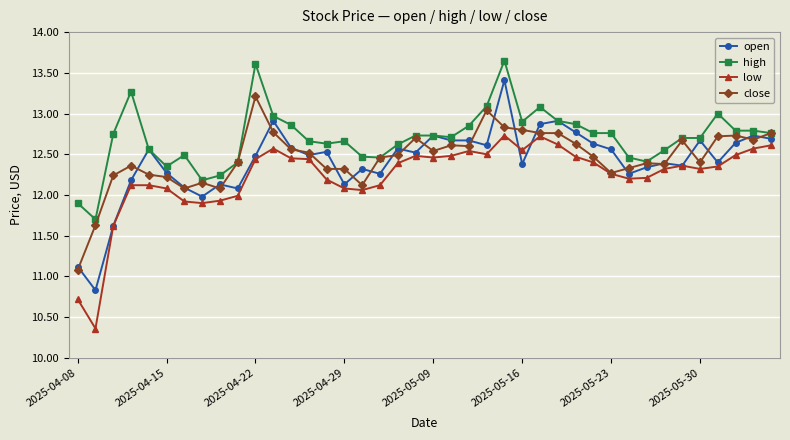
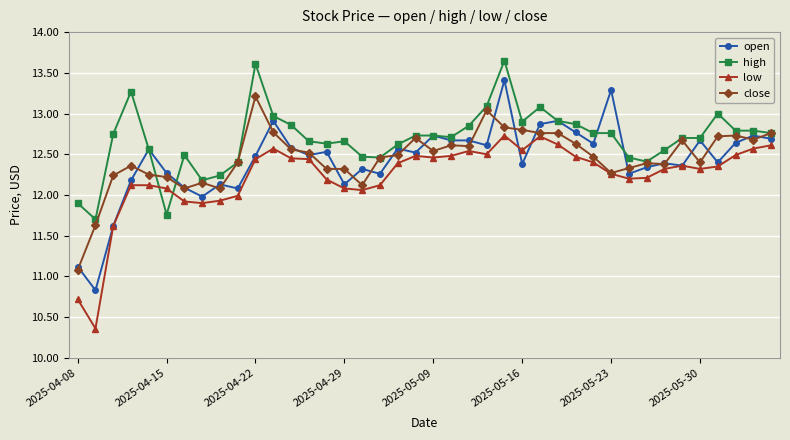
  {
    "open": {
      "2025-04-08": 11.1,
      "2025-04-15": 12.3,
      "2025-04-22": 12.5,
      "2025-04-29": 12.1,
      "2025-05-16": 12.4,
-     "2025-05-23": 12.6
+     "2025-05-23": 13.3
    },
    "high": {
      "2025-04-08": 11.9,
-     "2025-04-15": 12.4,
+     "2025-04-15": 11.8,
      "2025-04-22": 13.6,
      "2025-04-29": 12.7,
      "2025-05-16": 12.9,
      "2025-05-23": 12.8
    }
  }
